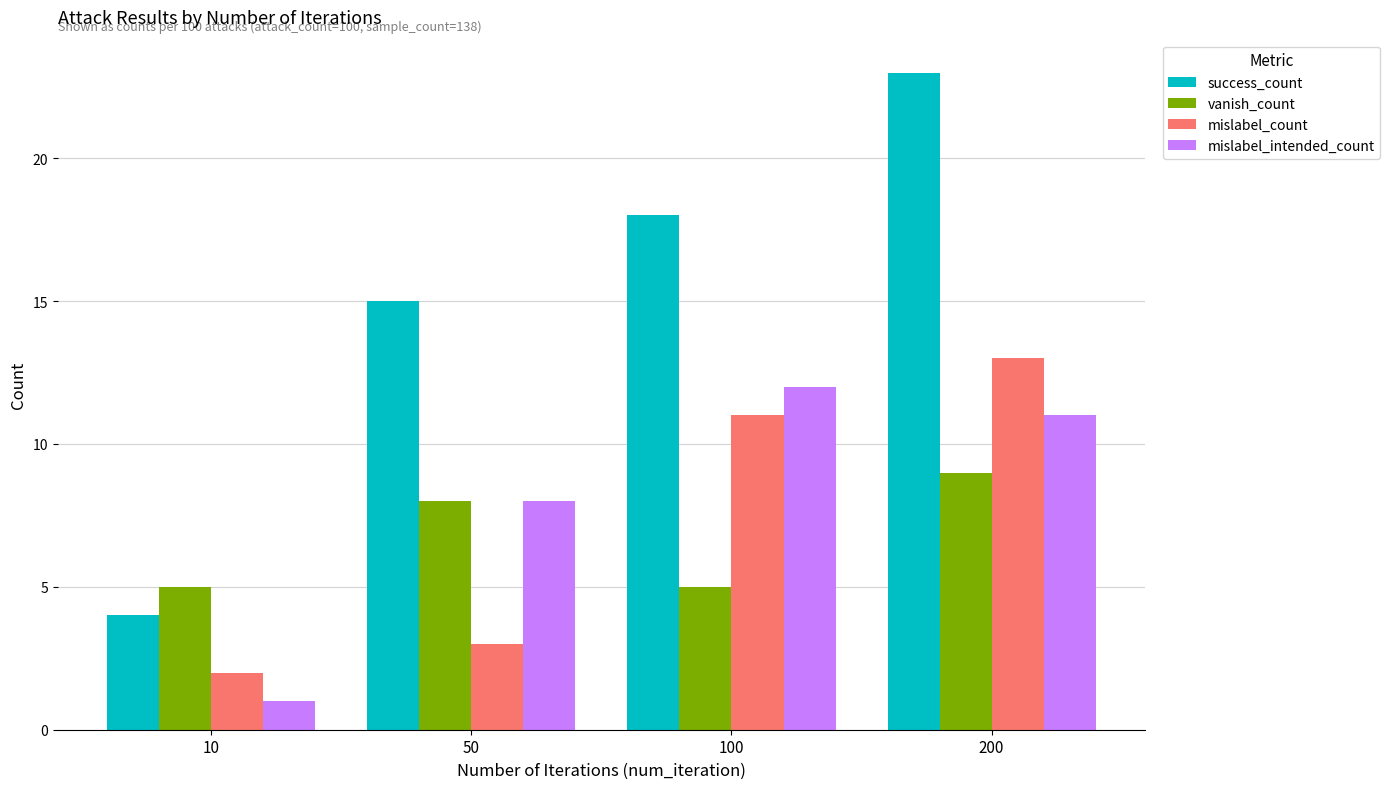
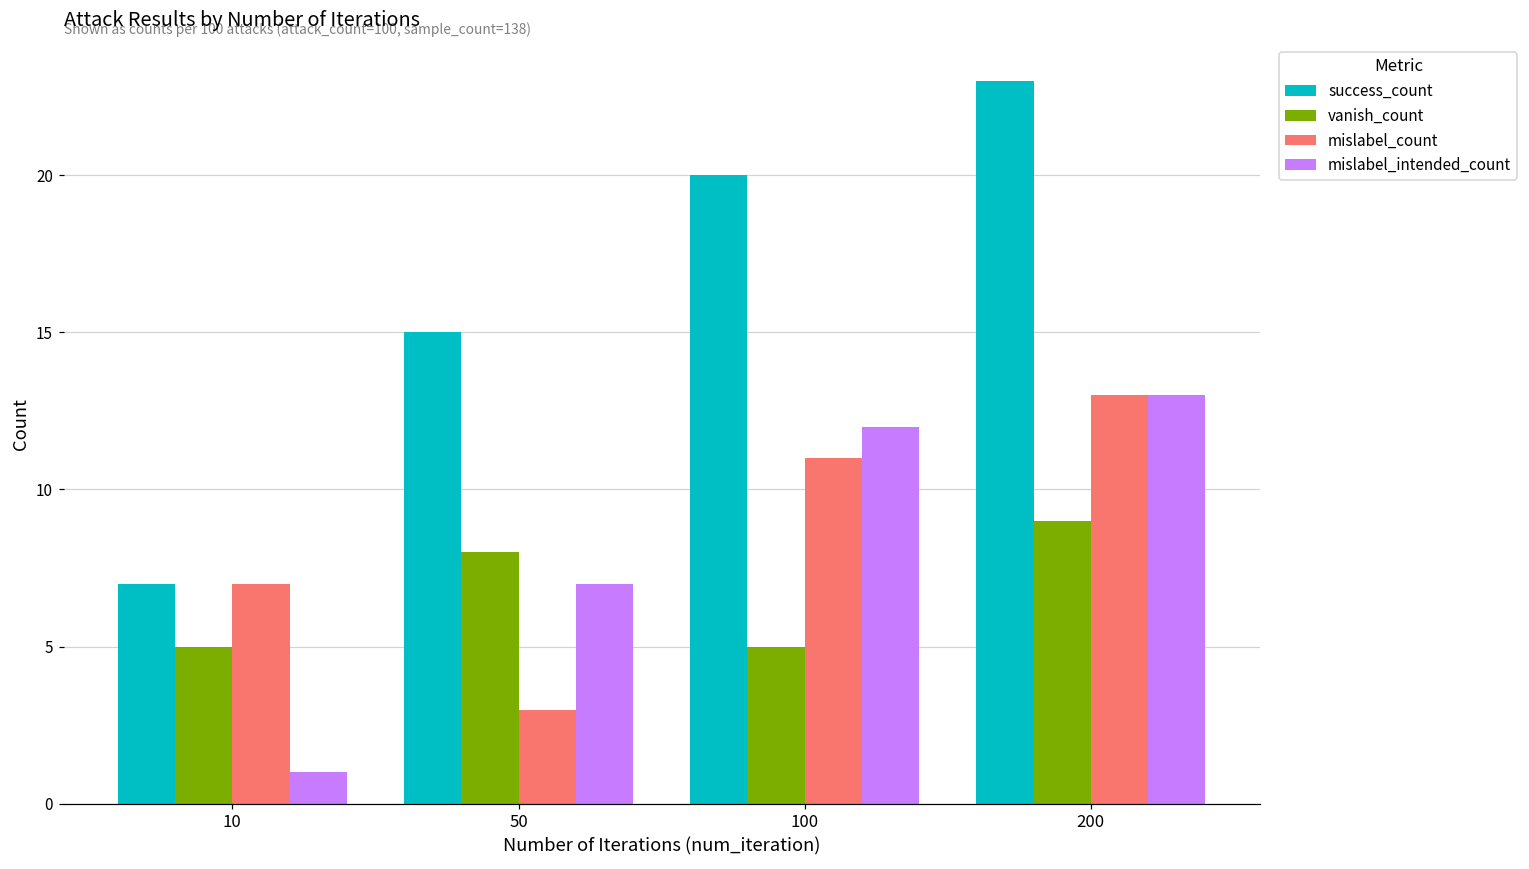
  {
    "success_count": {
-     "10": 4,
+     "10": 7,
      "50": 15,
-     "100": 18,
+     "100": 20,
      "200": 23
    },
    "vanish_count": {
      "10": 5,
      "50": 8,
      "100": 5,
      "200": 9
    },
    "mislabel_count": {
-     "10": 2,
+     "10": 7,
      "50": 3,
      "100": 11,
      "200": 13
    },
    "mislabel_intended_count": {
      "10": 1,
-     "50": 8,
+     "50": 7,
      "100": 12,
-     "200": 11
+     "200": 13
    }
  }
